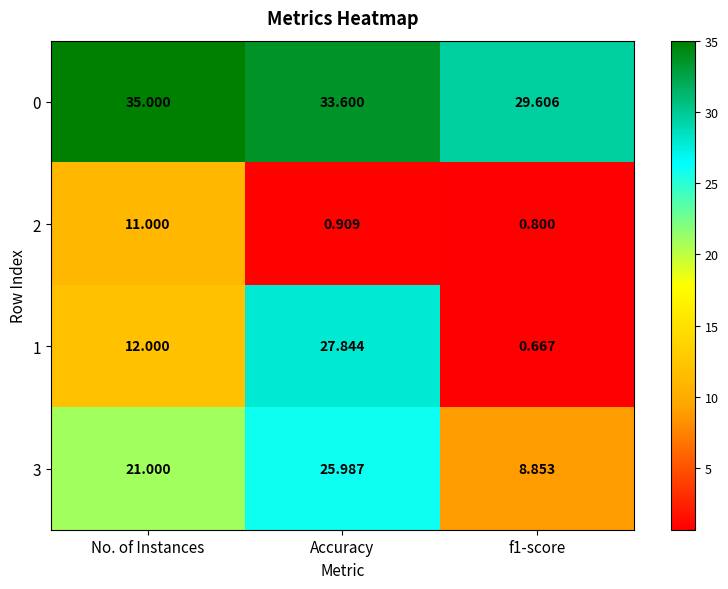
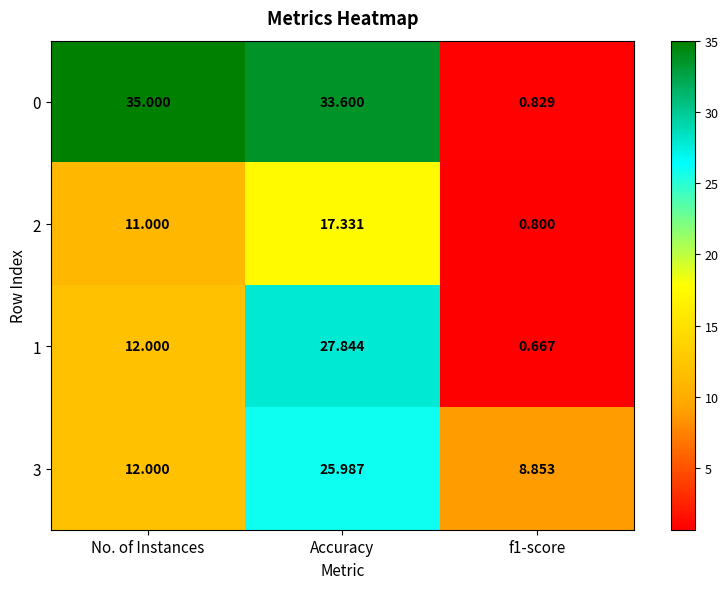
  {
    "0": {
      "No. of Instances": 35.000,
      "Accuracy": 33.600,
-     "f1-score": 29.606
+     "f1-score": 0.829
    },
    "2": {
      "No. of Instances": 11.000,
-     "Accuracy": 0.909,
+     "Accuracy": 17.331,
      "f1-score": 0.800
    },
    "1": {
      "No. of Instances": 12.000,
      "Accuracy": 27.844,
      "f1-score": 0.667
    },
    "3": {
-     "No. of Instances": 21.000,
+     "No. of Instances": 12.000,
      "Accuracy": 25.987,
      "f1-score": 8.853
    }
  }
